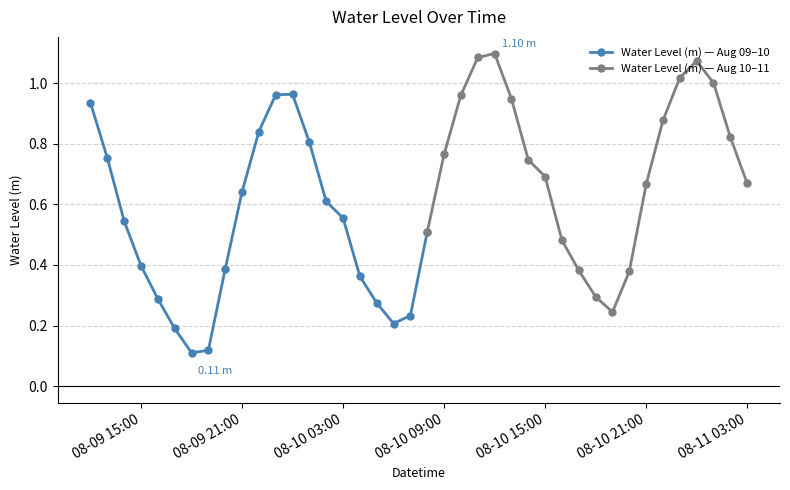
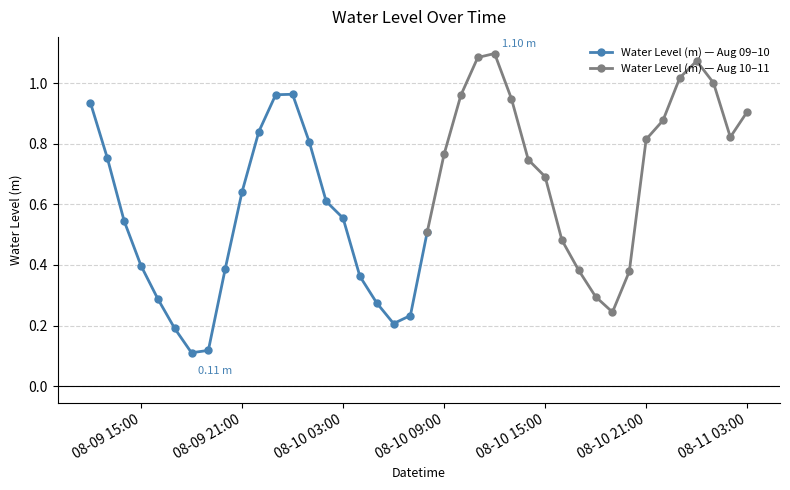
  {
    "Water Level (m) — Aug 09–10": {
      "08-09 15:00": 0.40,
      "08-09 21:00": 0.64,
      "08-10 03:00": 0.55
    },
    "Water Level (m) — Aug 10–11": {
      "08-10 09:00": 0.77,
      "08-10 15:00": 0.69,
-     "08-10 21:00": 0.67,
-     "08-11 03:00": 0.67
+     "08-10 21:00": 0.81,
+     "08-11 03:00": 0.91
    }
  }
